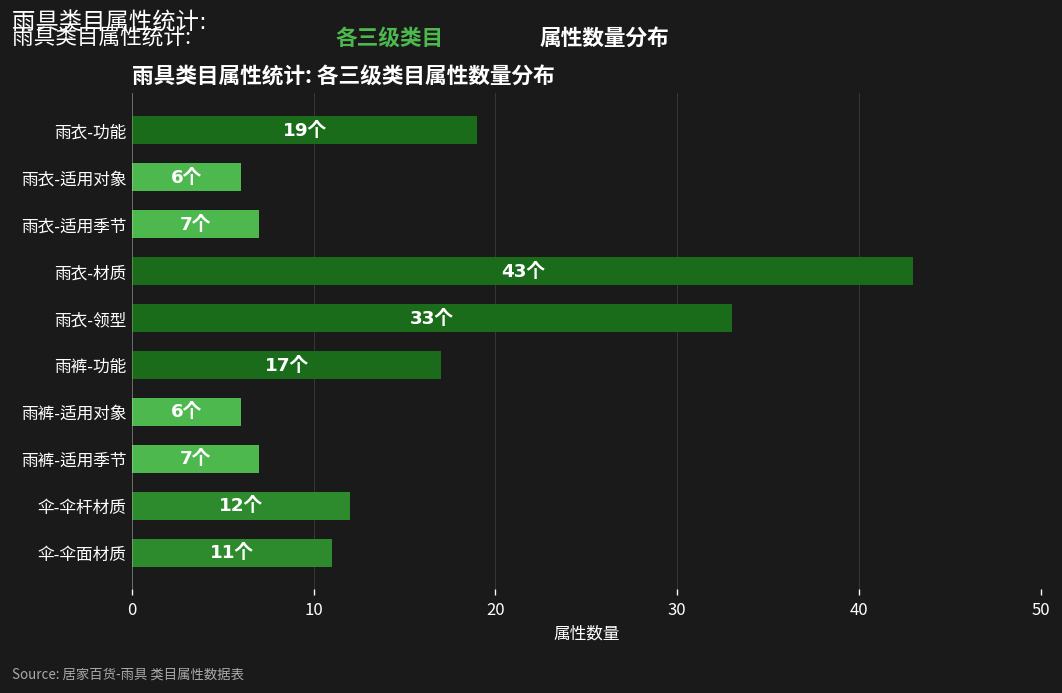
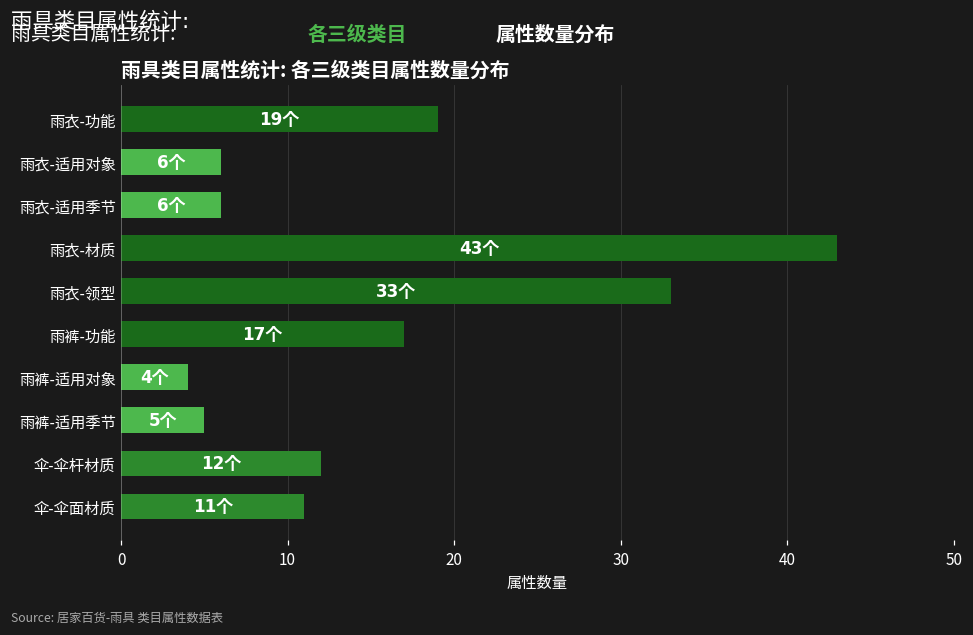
  {
    "雨衣-功能": "19个",
    "雨衣-适用对象": "6个",
-   "雨衣-适用季节": "7个",
+   "雨衣-适用季节": "6个",
    "雨衣-材质": "43个",
    "雨衣-领型": "33个",
    "雨裤-功能": "17个",
-   "雨裤-适用对象": "6个",
-   "雨裤-适用季节": "7个",
+   "雨裤-适用对象": "4个",
+   "雨裤-适用季节": "5个",
    "伞-伞杆材质": "12个",
    "伞-伞面材质": "11个"
  }
